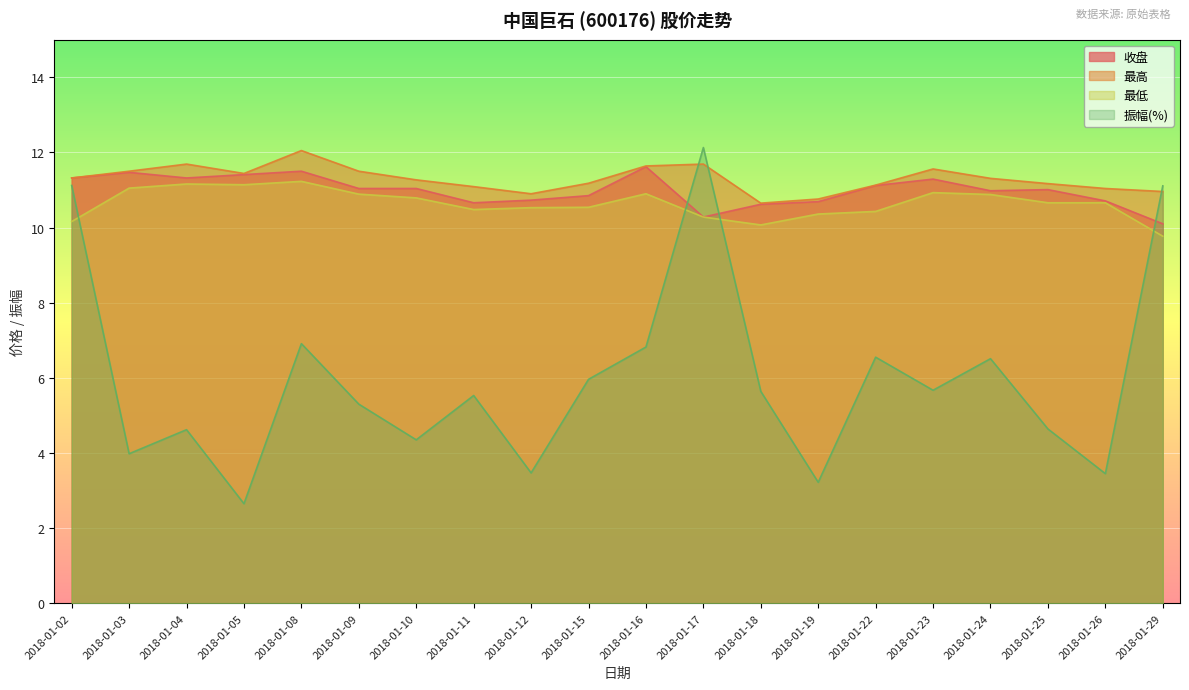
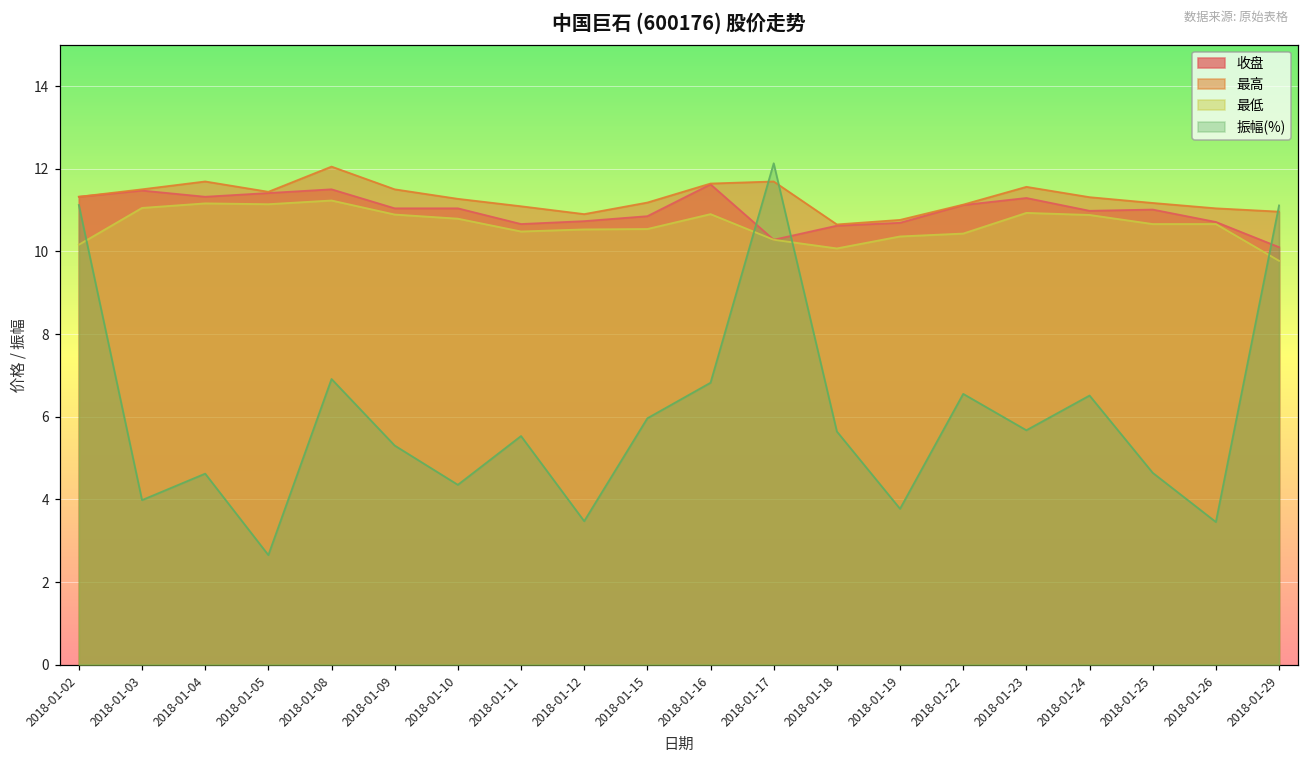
  {
    "振幅(%)": {
      "2018-01-02": 11.1,
      "2018-01-03": 4.0,
      "2018-01-04": 4.6,
      "2018-01-05": 2.7,
      "2018-01-08": 6.9,
      "2018-01-09": 5.3,
      "2018-01-10": 4.4,
      "2018-01-11": 5.5,
      "2018-01-12": 3.5,
      "2018-01-15": 6.0,
      "2018-01-16": 6.8,
      "2018-01-17": 12.1,
      "2018-01-18": 5.6,
-     "2018-01-19": 3.2,
+     "2018-01-19": 3.8,
      "2018-01-22": 6.6,
      "2018-01-23": 5.7,
      "2018-01-24": 6.5,
      "2018-01-25": 4.6,
      "2018-01-26": 3.5,
      "2018-01-29": 11.1
    }
  }
